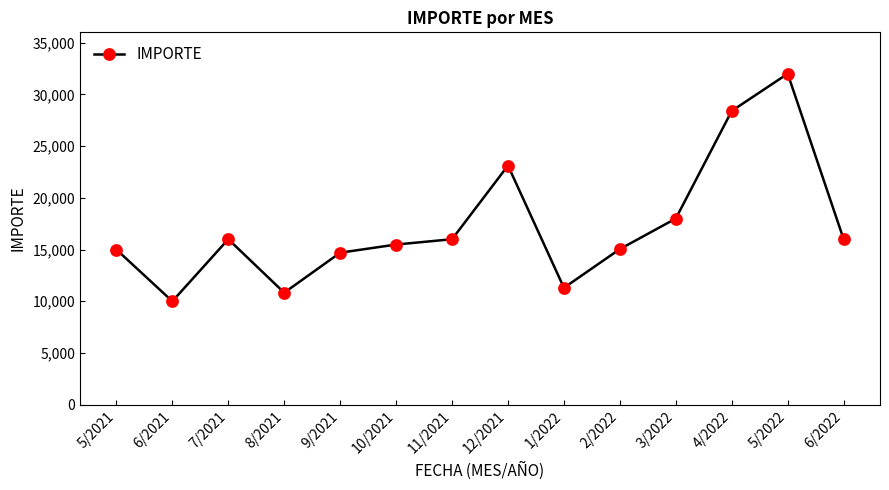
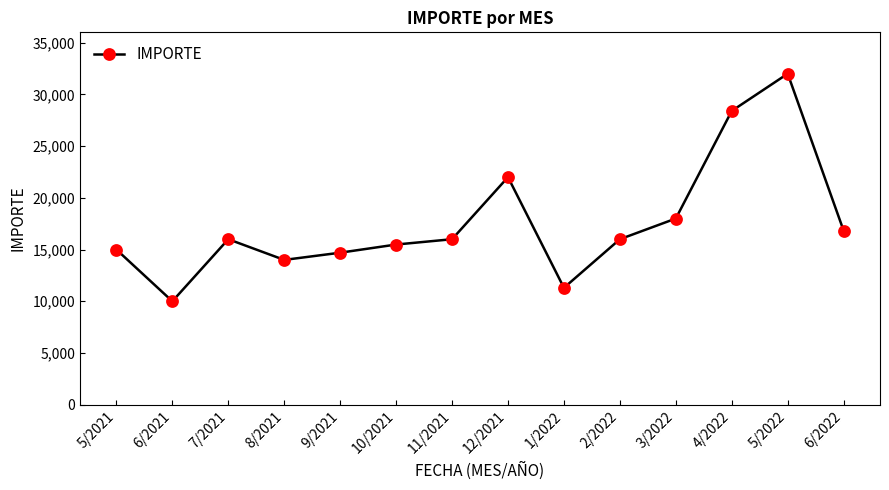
  {
    "5/2021": "15,000",
    "6/2021": "10,000",
    "7/2021": "16,000",
-   "8/2021": "10,800",
+   "8/2021": "14,000",
    "9/2021": "14,700",
    "10/2021": "15,500",
    "11/2021": "16,000",
-   "12/2021": "23,100",
+   "12/2021": "22,000",
    "1/2022": "11,300",
-   "2/2022": "15,000",
+   "2/2022": "16,000",
    "3/2022": "18,000",
    "4/2022": "28,400",
    "5/2022": "32,000",
-   "6/2022": "16,000"
+   "6/2022": "16,800"
  }
